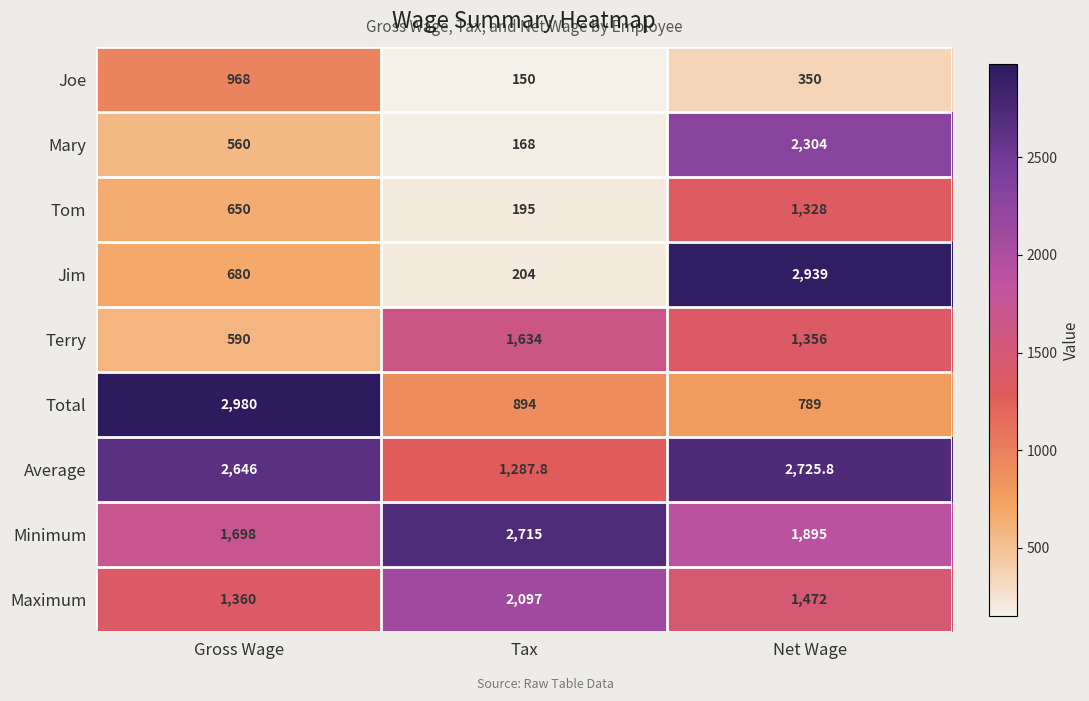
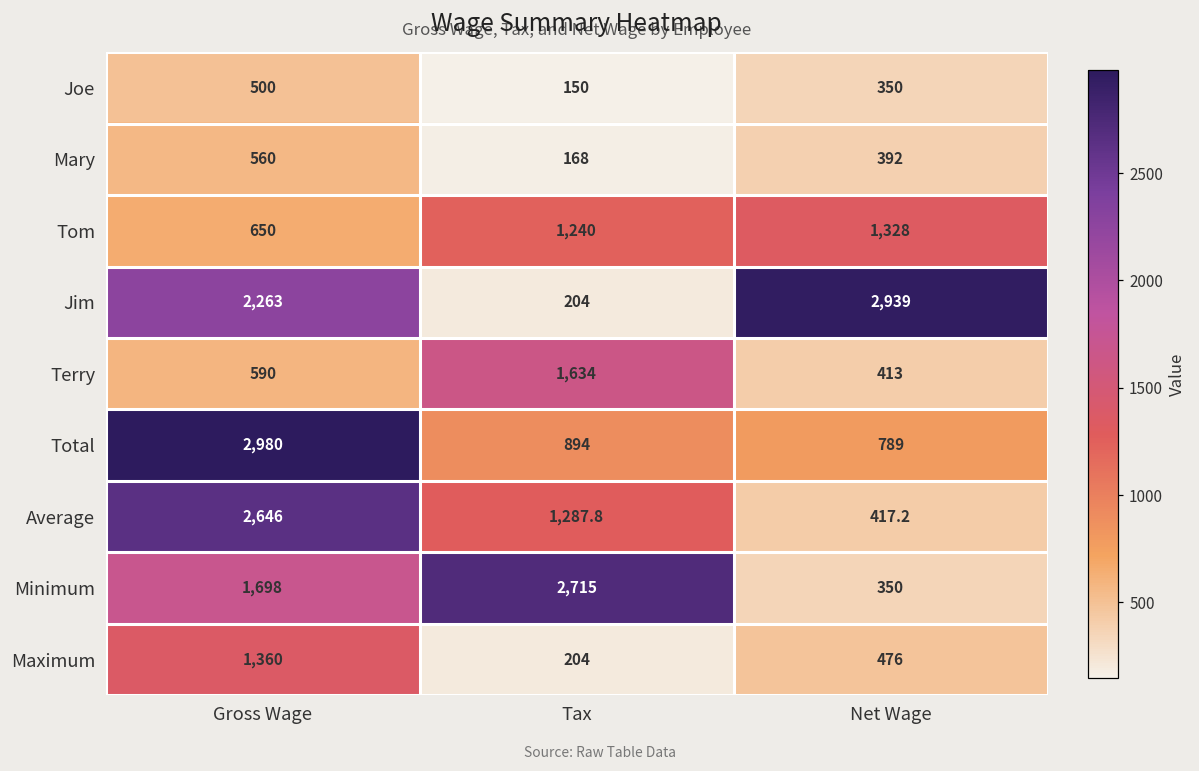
  {
    "Joe": {
-     "Gross Wage": "968",
+     "Gross Wage": "500",
      "Tax": "150",
      "Net Wage": "350"
    },
    "Mary": {
      "Gross Wage": "560",
      "Tax": "168",
-     "Net Wage": "2,304"
+     "Net Wage": "392"
    },
    "Tom": {
      "Gross Wage": "650",
-     "Tax": "195",
+     "Tax": "1,240",
      "Net Wage": "1,328"
    },
    "Jim": {
-     "Gross Wage": "680",
+     "Gross Wage": "2,263",
      "Tax": "204",
      "Net Wage": "2,939"
    },
    "Terry": {
      "Gross Wage": "590",
      "Tax": "1,634",
-     "Net Wage": "1,356"
+     "Net Wage": "413"
    },
    "Total": {
      "Gross Wage": "2,980",
      "Tax": "894",
      "Net Wage": "789"
    },
    "Average": {
      "Gross Wage": "2,646",
      "Tax": "1,287.8",
-     "Net Wage": "2,725.8"
+     "Net Wage": "417.2"
    },
    "Minimum": {
      "Gross Wage": "1,698",
      "Tax": "2,715",
-     "Net Wage": "1,895"
+     "Net Wage": "350"
    },
    "Maximum": {
      "Gross Wage": "1,360",
-     "Tax": "2,097",
-     "Net Wage": "1,472"
+     "Tax": "204",
+     "Net Wage": "476"
    }
  }
